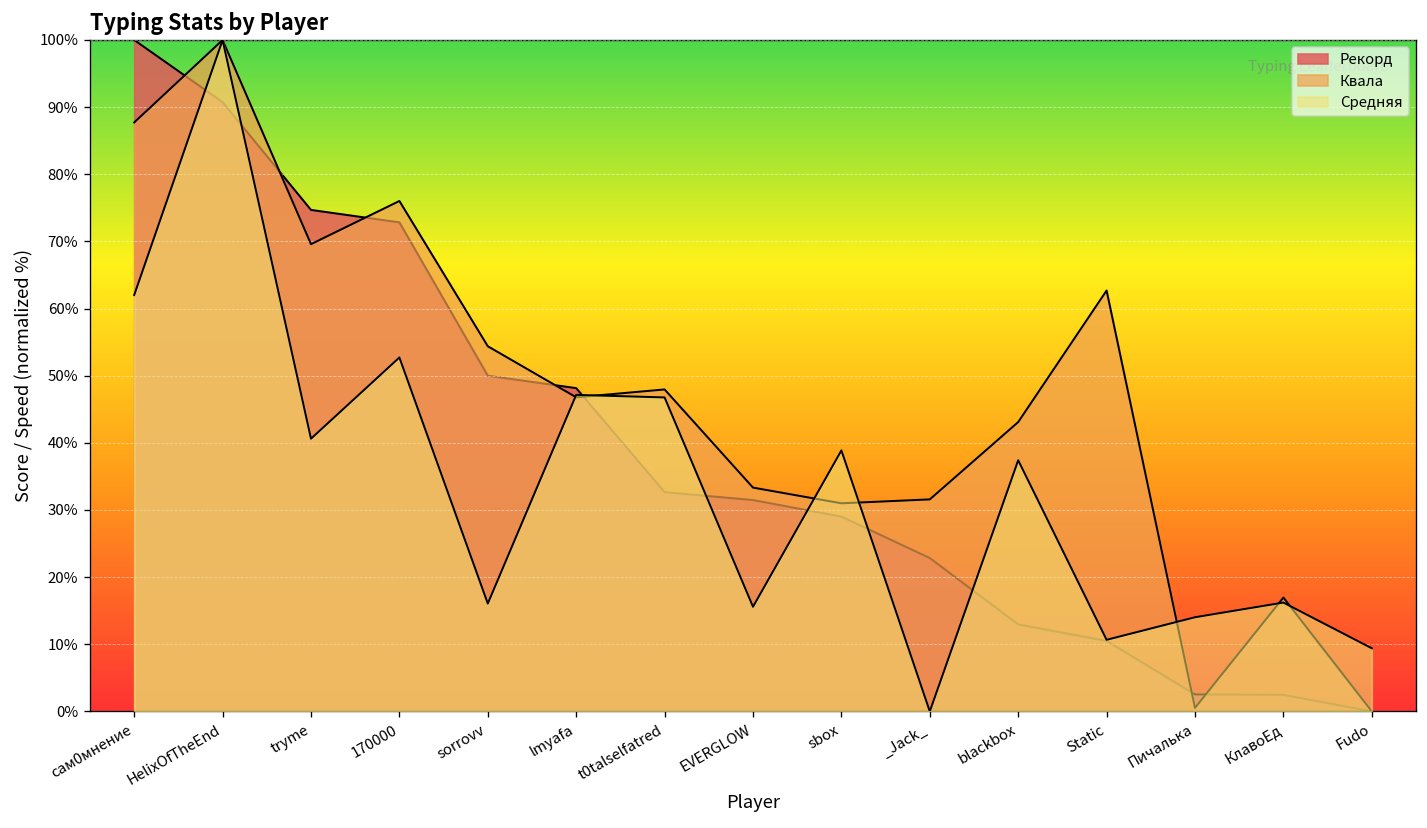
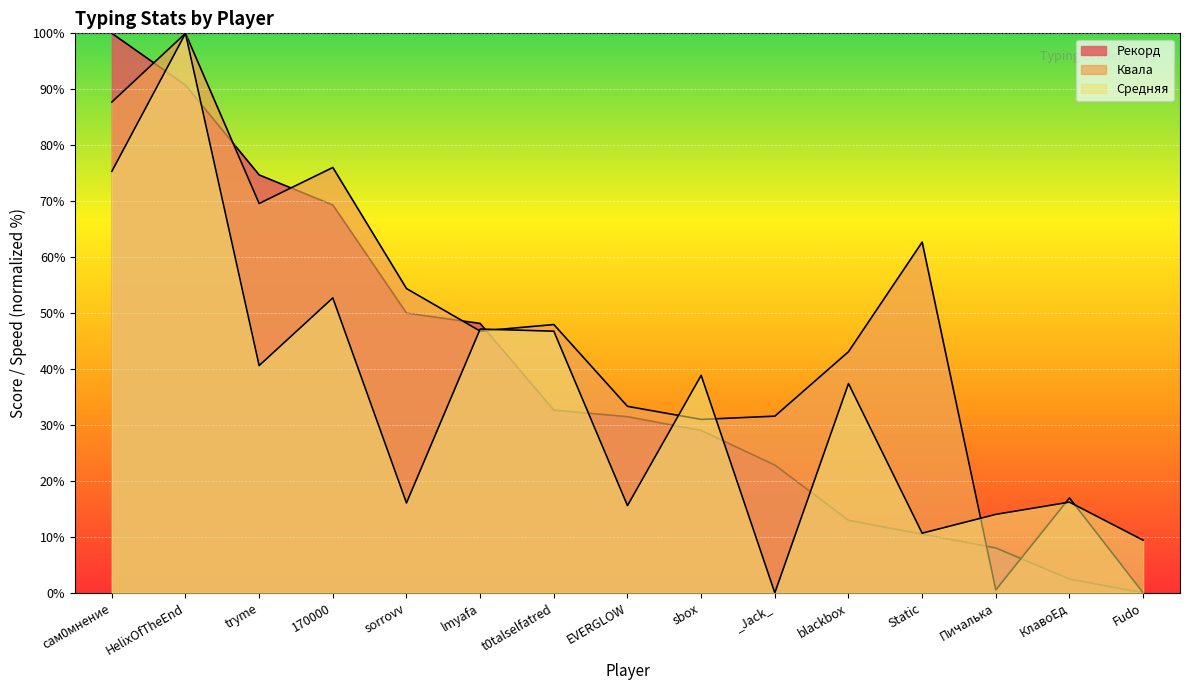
  {
    "Рекорд": {
      "сам0мнение": "100%",
      "HelixOfTheEnd": "91%",
      "tryme": "75%",
-     "170000": "73%",
+     "170000": "69%",
      "sorrovv": "50%",
      "lmyafa": "48%",
      "t0talselfatred": "33%",
      "EVERGLOW": "31%",
      "sbox": "29%",
      "_Jack_": "23%",
      "blackbox": "13%",
-     "Пичалька": "3%",
+     "Пичалька": "8%",
      "КлавоЕд": "2%"
    },
    "Квала": {
      "сам0мнение": "88%",
      "tryme": "70%",
      "170000": "76%",
      "sorrovv": "54%",
      "t0talselfatred": "48%",
      "EVERGLOW": "33%",
      "sbox": "31%",
      "_Jack_": "32%",
      "blackbox": "43%",
      "Static": "63%",
      "Пичалька": "1%",
      "КлавоЕд": "17%"
    },
    "Средняя": {
-     "сам0мнение": "62%",
+     "сам0мнение": "75%",
      "tryme": "41%",
      "170000": "53%",
      "sorrovv": "16%",
      "t0talselfatred": "47%",
      "EVERGLOW": "16%",
      "sbox": "39%",
      "_Jack_": "0%",
      "blackbox": "37%",
      "Пичалька": "14%",
      "КлавоЕд": "16%",
      "Fudo": "9%"
    }
  }
